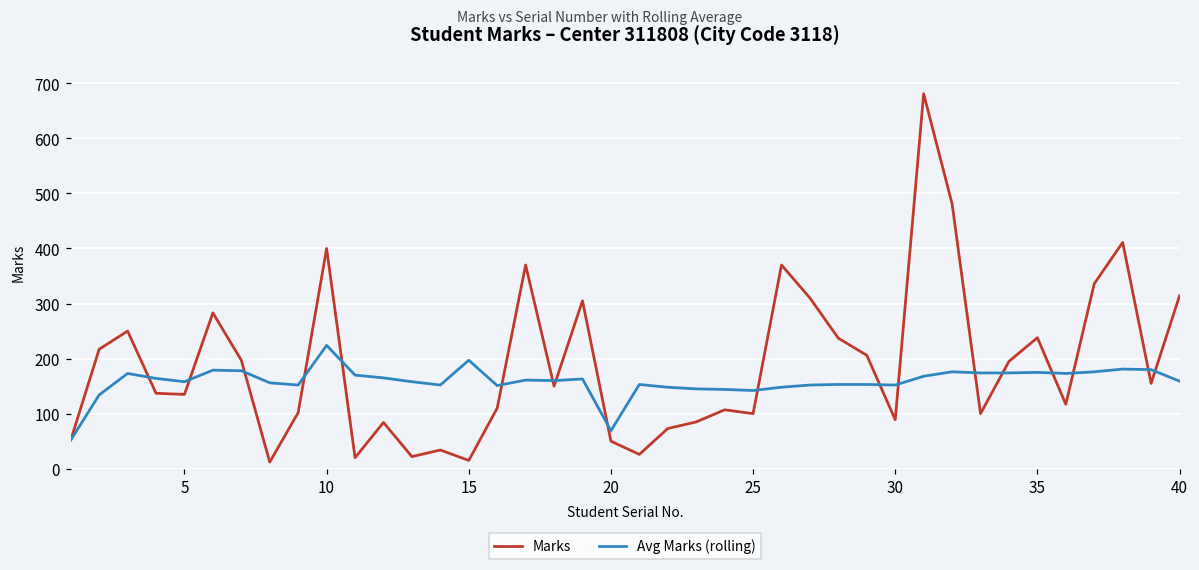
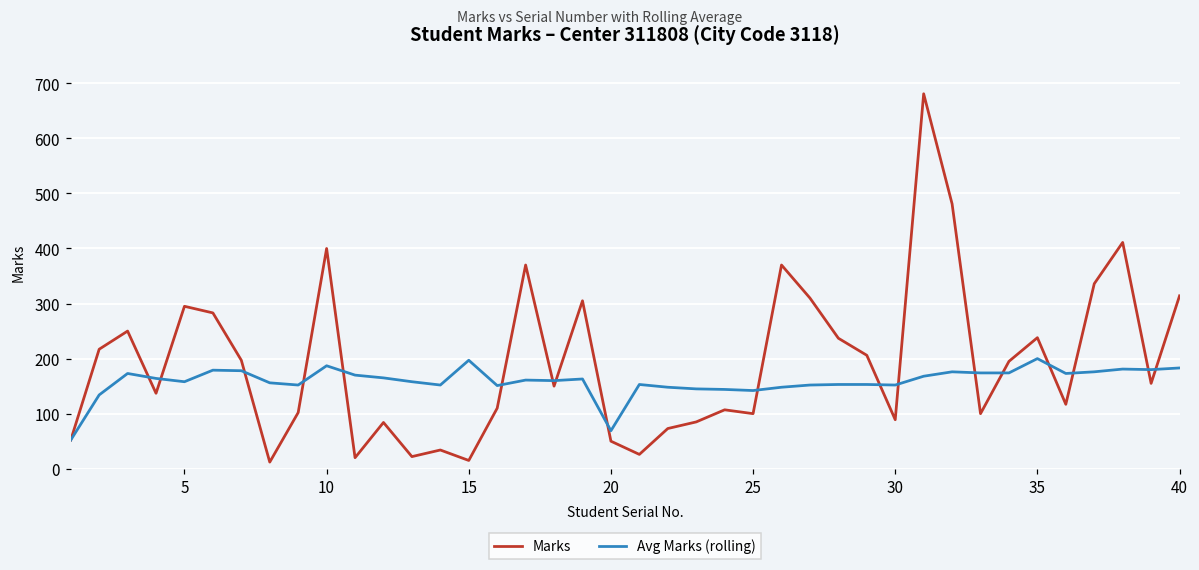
  {
    "Marks": {
-     "5": 140,
+     "5": 300,
      "10": 400,
      "15": 20,
      "20": 50,
      "25": 100,
      "30": 90,
      "35": 240,
      "40": 310
    },
    "Avg Marks (rolling)": {
      "5": 160,
-     "10": 220,
+     "10": 190,
      "15": 200,
      "20": 70,
      "25": 140,
      "30": 150,
-     "35": 180,
-     "40": 160
+     "35": 200,
+     "40": 180
    }
  }
